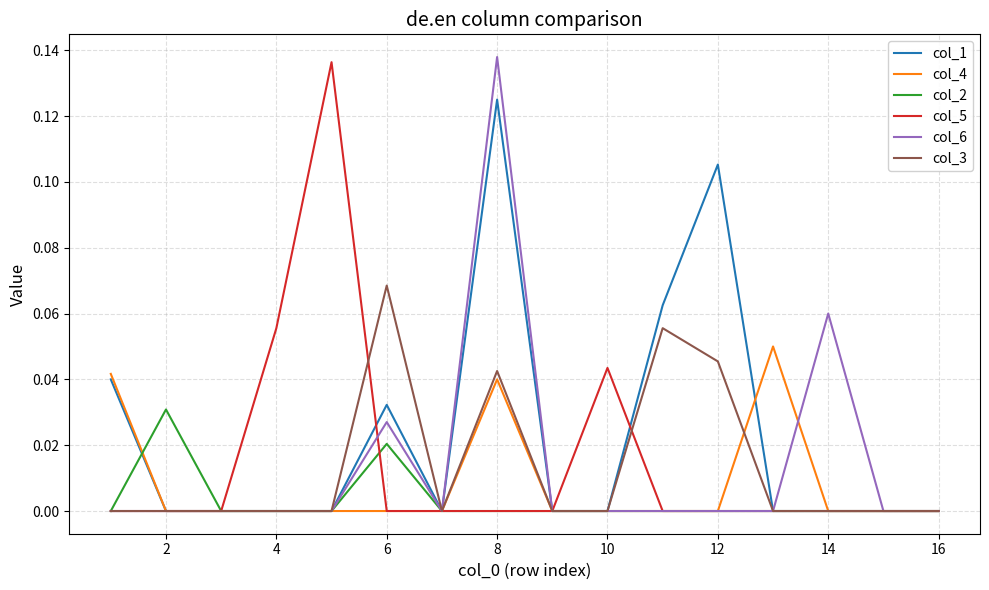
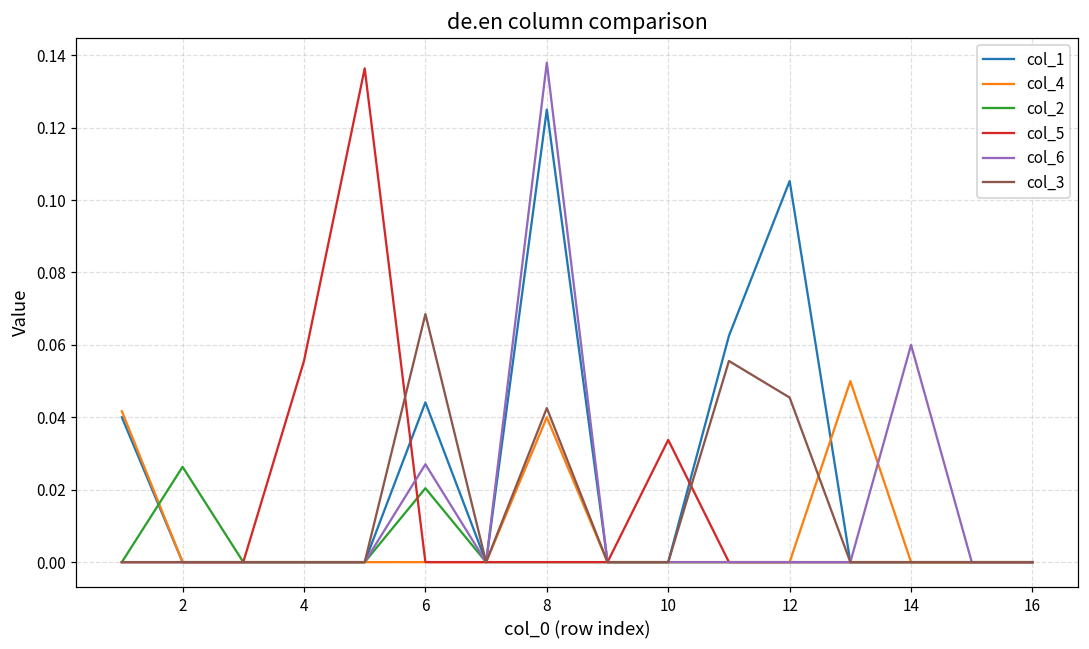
  {
    "col_1": {
-     "6": 0.032,
+     "6": 0.044,
      "8": 0.125,
      "12": 0.105
    },
    "col_4": {
      "8": 0.040
    },
    "col_2": {
-     "2": 0.031,
+     "2": 0.026,
      "6": 0.020
    },
    "col_5": {
      "4": 0.056,
-     "10": 0.043
+     "10": 0.034
    },
    "col_6": {
      "6": 0.027,
      "8": 0.138,
      "14": 0.060
    },
    "col_3": {
      "6": 0.069,
      "8": 0.043,
      "12": 0.045
    }
  }
